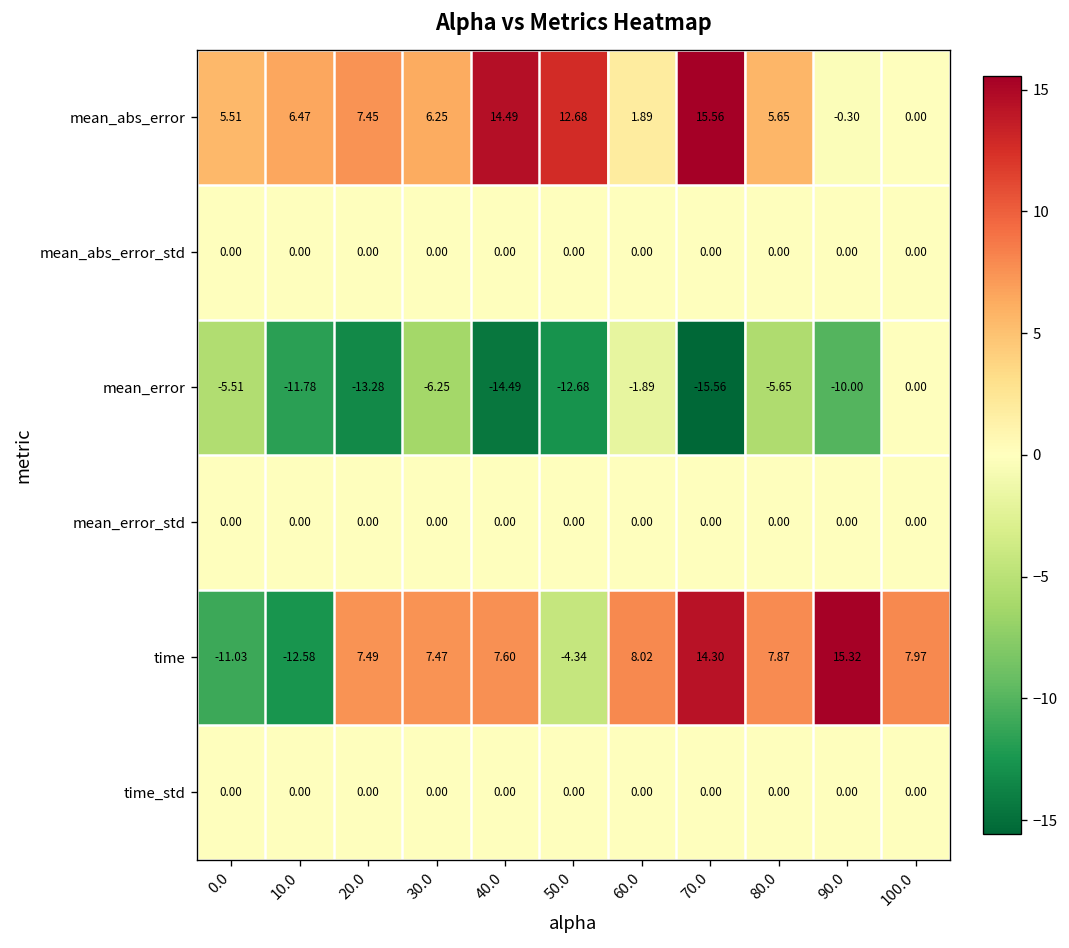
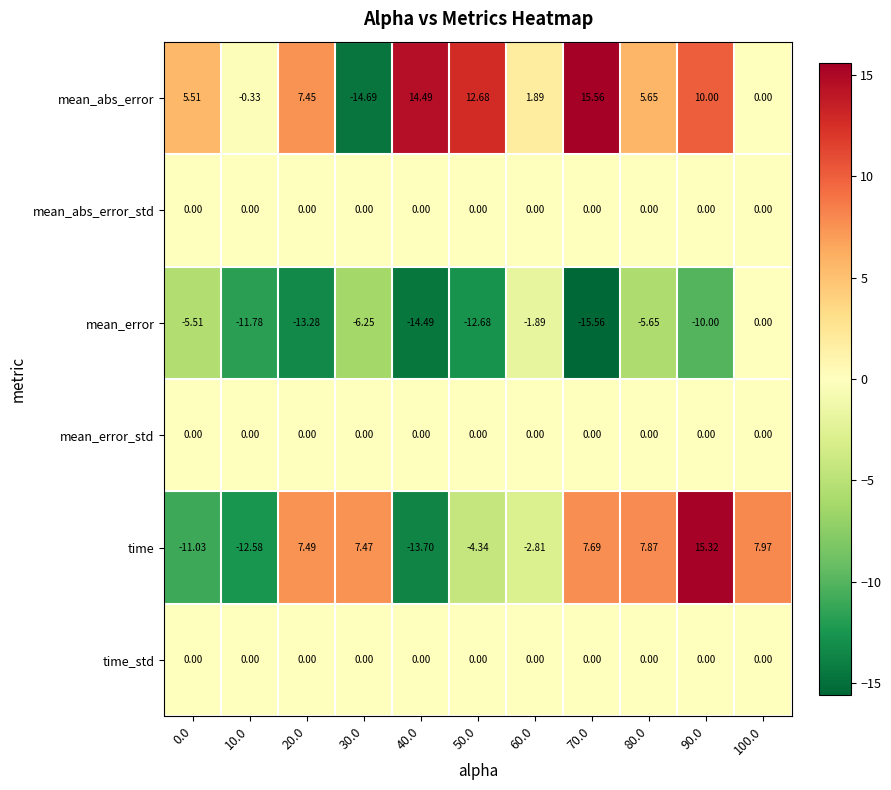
  {
    "mean_abs_error": {
      "0.0": 5.51,
-     "10.0": 6.47,
+     "10.0": -0.33,
      "20.0": 7.45,
-     "30.0": 6.25,
+     "30.0": -14.69,
      "40.0": 14.49,
      "50.0": 12.68,
      "60.0": 1.89,
      "70.0": 15.56,
      "80.0": 5.65,
-     "90.0": -0.30,
+     "90.0": 10.00,
      "100.0": 0.00
    },
    "mean_abs_error_std": {
      "0.0": 0.00,
      "10.0": 0.00,
      "20.0": 0.00,
      "30.0": 0.00,
      "40.0": 0.00,
      "50.0": 0.00,
      "60.0": 0.00,
      "70.0": 0.00,
      "80.0": 0.00,
      "90.0": 0.00,
      "100.0": 0.00
    },
    "mean_error": {
      "0.0": -5.51,
      "10.0": -11.78,
      "20.0": -13.28,
      "30.0": -6.25,
      "40.0": -14.49,
      "50.0": -12.68,
      "60.0": -1.89,
      "70.0": -15.56,
      "80.0": -5.65,
      "90.0": -10.00,
      "100.0": 0.00
    },
    "mean_error_std": {
      "0.0": 0.00,
      "10.0": 0.00,
      "20.0": 0.00,
      "30.0": 0.00,
      "40.0": 0.00,
      "50.0": 0.00,
      "60.0": 0.00,
      "70.0": 0.00,
      "80.0": 0.00,
      "90.0": 0.00,
      "100.0": 0.00
    },
    "time": {
      "0.0": -11.03,
      "10.0": -12.58,
      "20.0": 7.49,
      "30.0": 7.47,
-     "40.0": 7.60,
+     "40.0": -13.70,
      "50.0": -4.34,
-     "60.0": 8.02,
-     "70.0": 14.30,
+     "60.0": -2.81,
+     "70.0": 7.69,
      "80.0": 7.87,
      "90.0": 15.32,
      "100.0": 7.97
    },
    "time_std": {
      "0.0": 0.00,
      "10.0": 0.00,
      "20.0": 0.00,
      "30.0": 0.00,
      "40.0": 0.00,
      "50.0": 0.00,
      "60.0": 0.00,
      "70.0": 0.00,
      "80.0": 0.00,
      "90.0": 0.00,
      "100.0": 0.00
    }
  }
